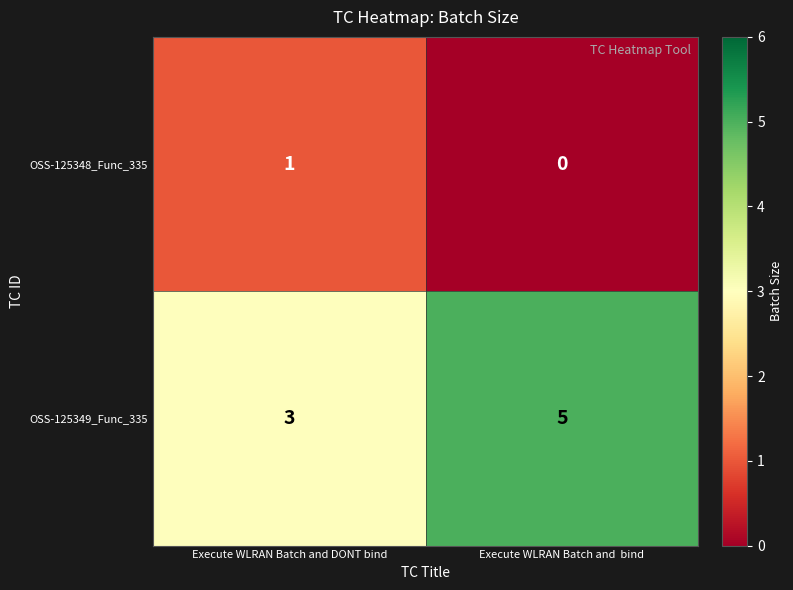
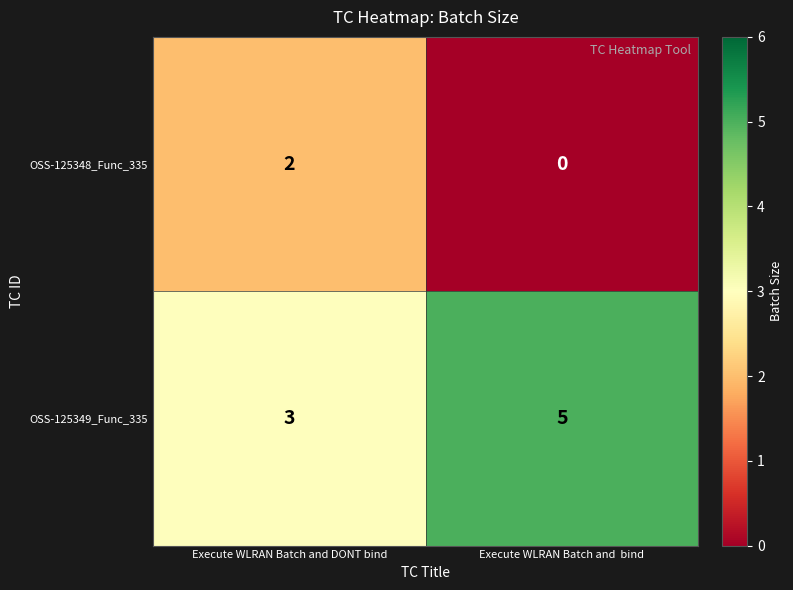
  {
    "OSS-125348_Func_335": {
-     "Execute WLRAN Batch and DONT bind": 1
+     "Execute WLRAN Batch and DONT bind": 2
    },
    "OSS-125349_Func_335": {
      "Execute WLRAN Batch and DONT bind": 3,
      "Execute WLRAN Batch and bind": 5
    }
  }
